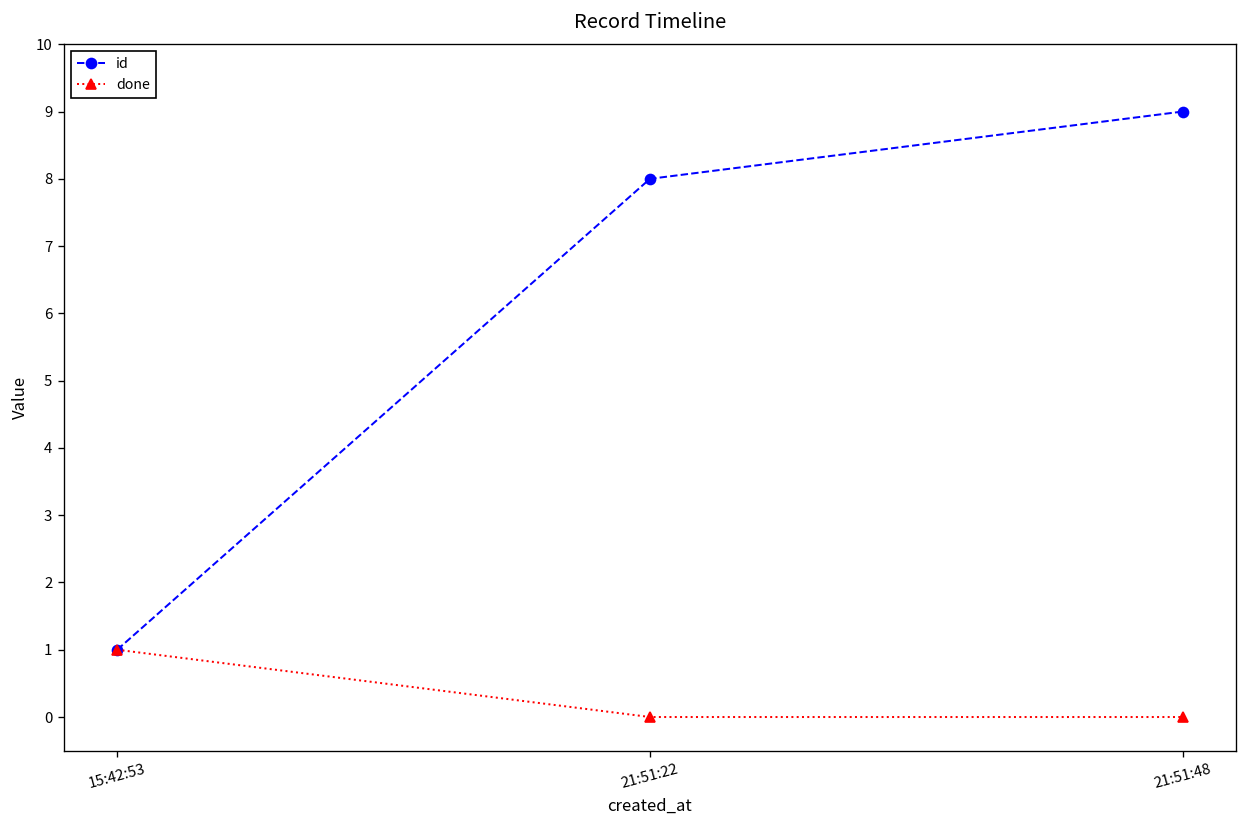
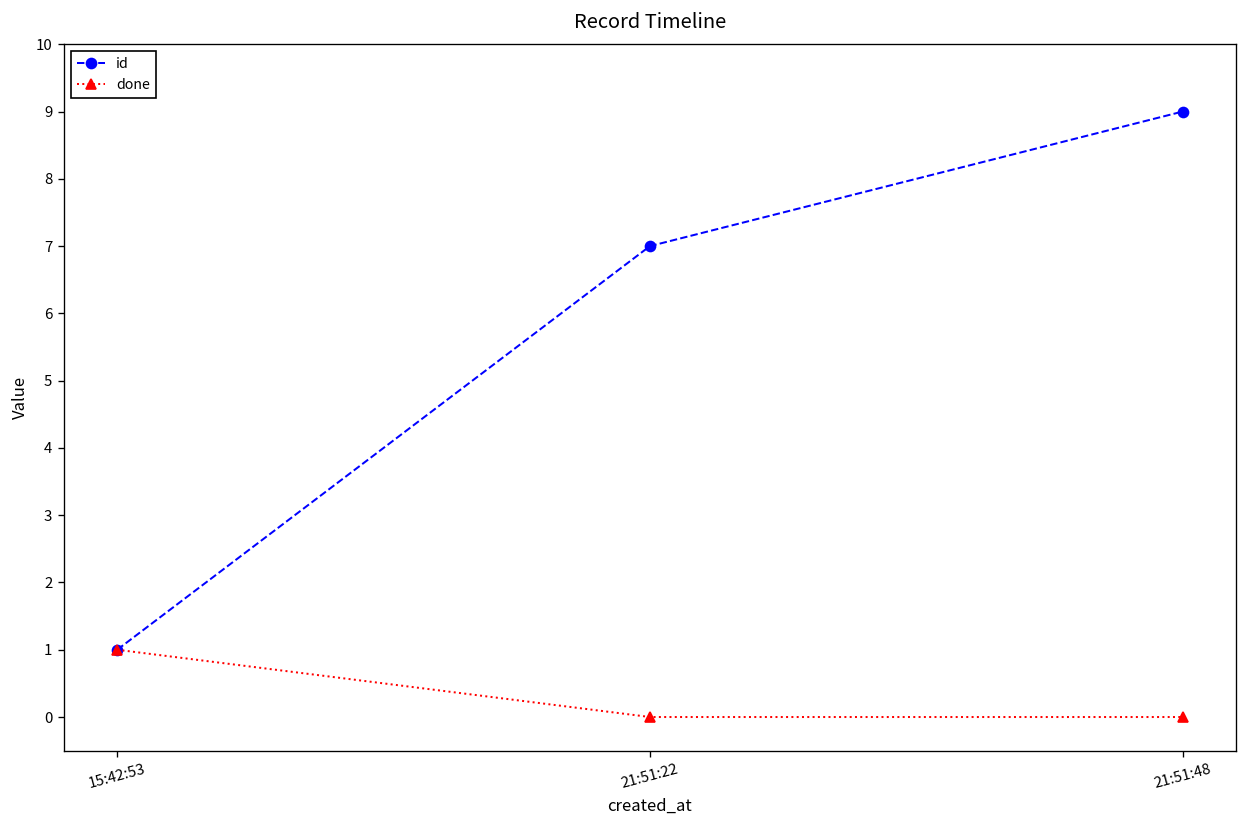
  {
    "id": {
-     "21:51:22": 8,
+     "21:51:22": 7,
      "21:51:48": 9
    },
    "done": {
      "21:51:22": 0,
      "21:51:48": 0
    }
  }
